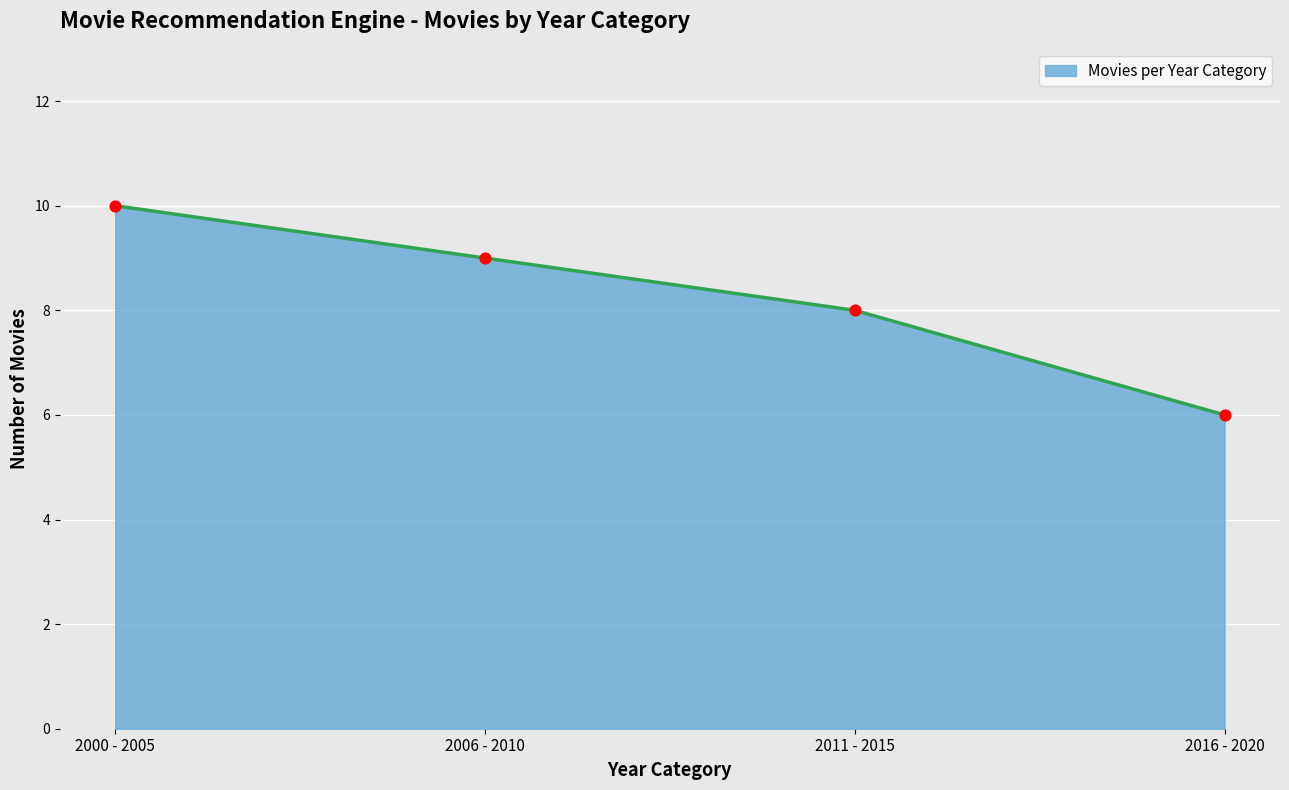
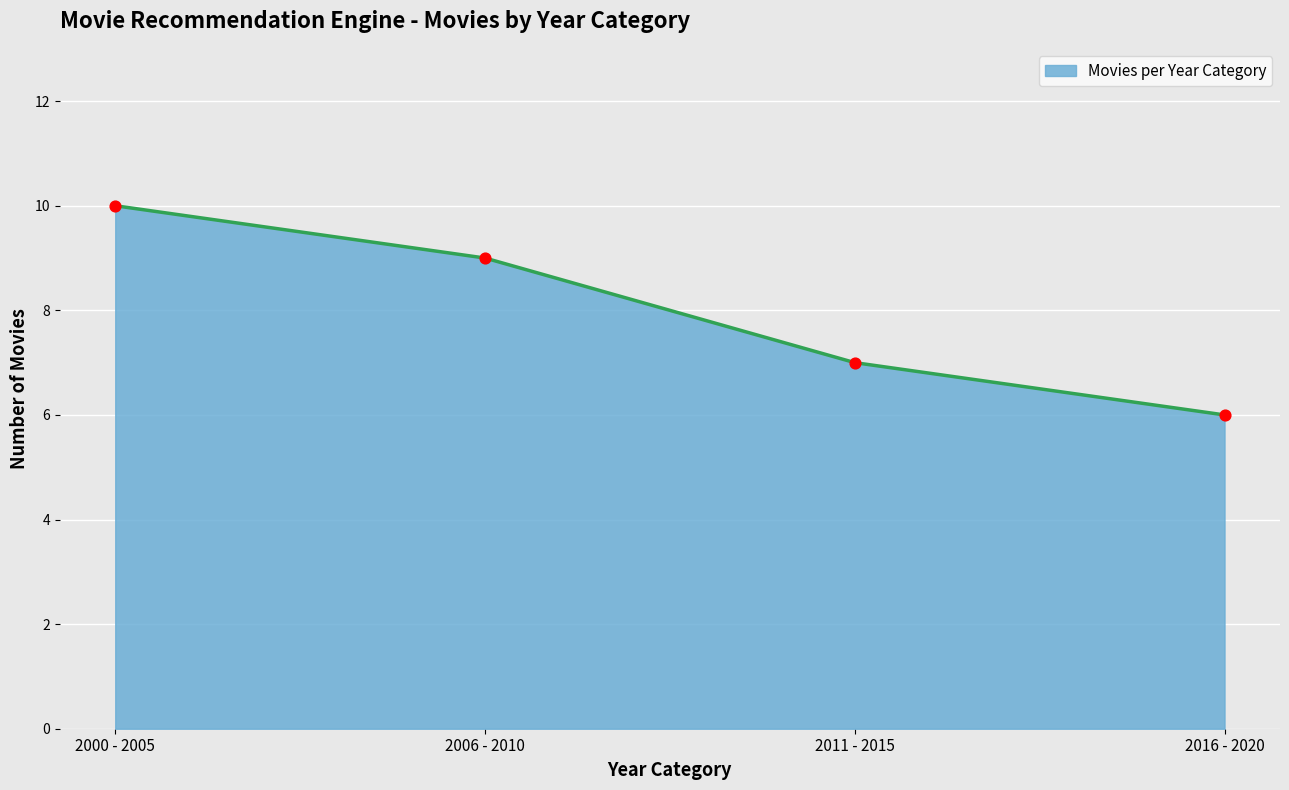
  {
    "2000 - 2005": 10,
    "2006 - 2010": 9,
-   "2011 - 2015": 8,
+   "2011 - 2015": 7,
    "2016 - 2020": 6
  }
